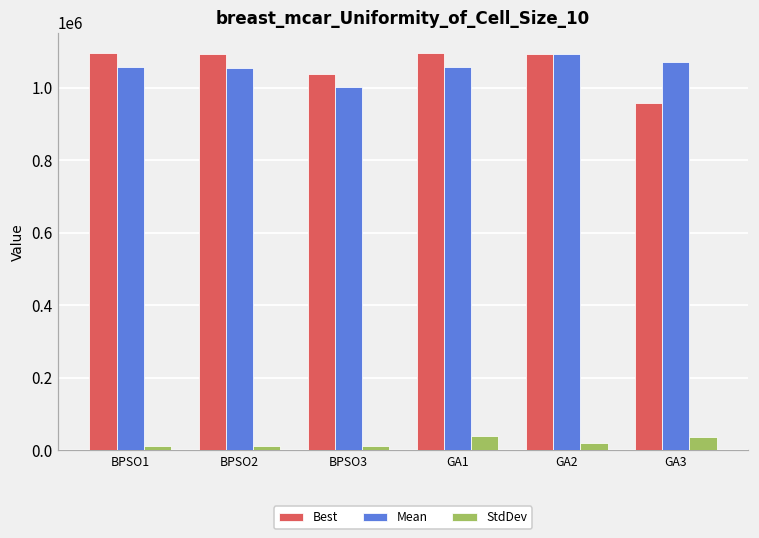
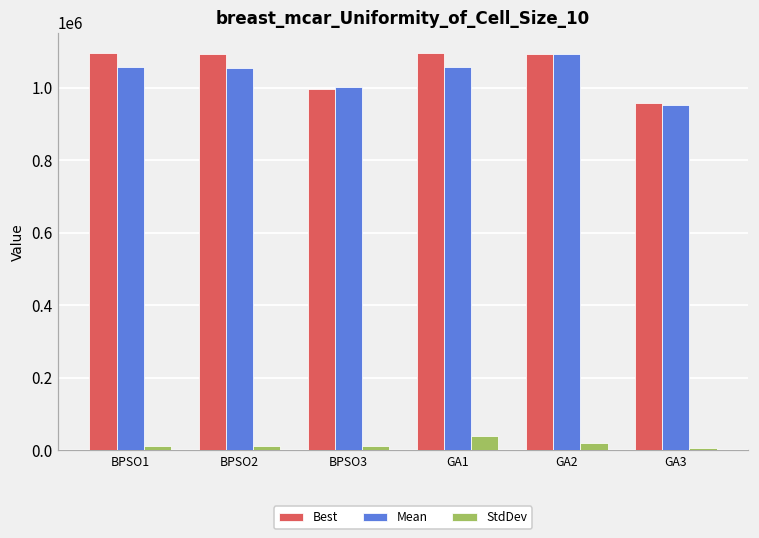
  {
    "Best": {
      "BPSO1": 1100000,
      "BPSO2": 1090000,
-     "BPSO3": 1040000,
+     "BPSO3": 1000000,
      "GA1": 1100000,
      "GA2": 1090000,
      "GA3": 960000
    },
    "Mean": {
      "BPSO1": 1060000,
      "BPSO2": 1060000,
      "BPSO3": 1000000,
      "GA1": 1060000,
      "GA2": 1090000,
-     "GA3": 1070000
+     "GA3": 950000
    },
    "StdDev": {
      "BPSO1": 10000,
      "BPSO2": 10000,
      "BPSO3": 10000,
      "GA1": 40000,
      "GA2": 20000,
-     "GA3": 40000
+     "GA3": 0
    }
  }
